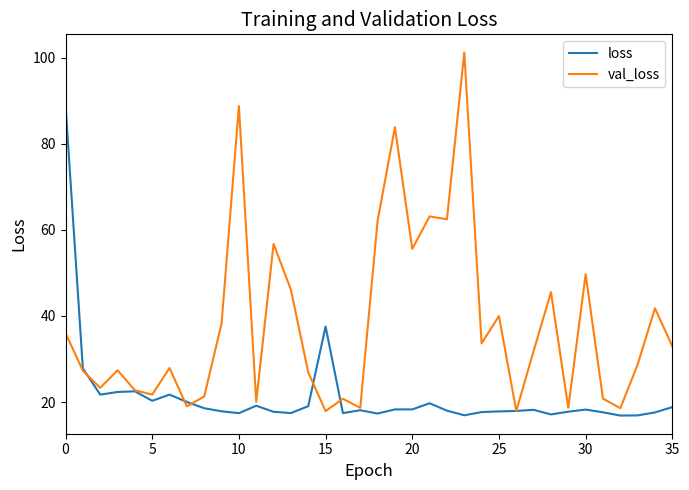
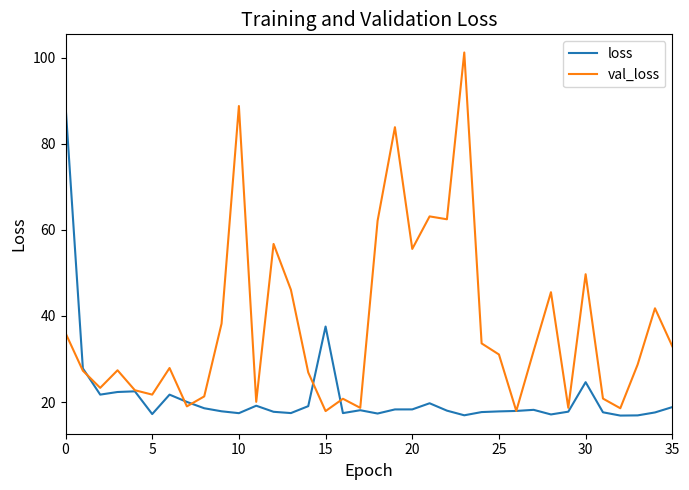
  {
    "loss": {
      "0": 89,
-     "5": 20,
+     "5": 17,
      "10": 17,
      "15": 38,
      "20": 18,
      "25": 18,
-     "30": 18,
+     "30": 25,
      "35": 19
    },
    "val_loss": {
      "0": 36,
      "5": 22,
      "10": 89,
      "15": 18,
      "20": 56,
-     "25": 40,
+     "25": 31,
      "30": 50,
      "35": 33
    }
  }
